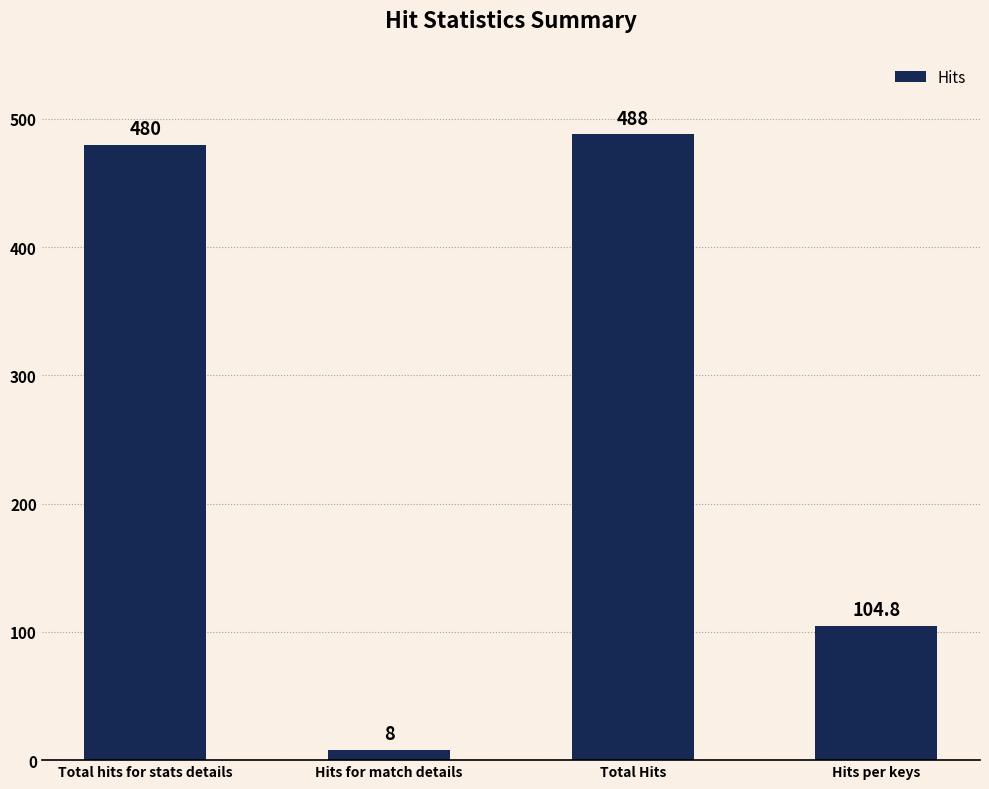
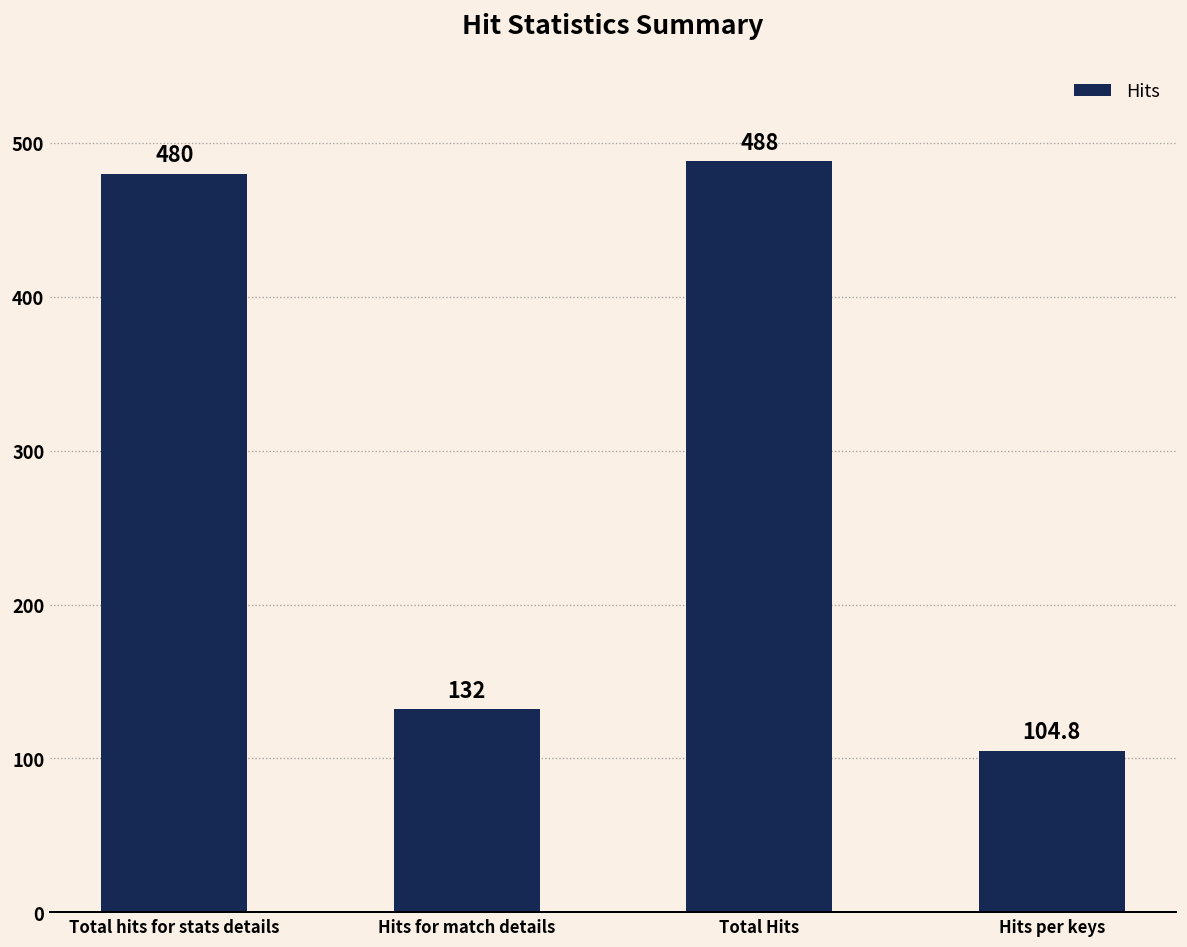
  {
    "Total hits for stats details": 480,
-   "Hits for match details": 8,
+   "Hits for match details": 132,
    "Total Hits": 488,
    "Hits per keys": 104.8
  }
